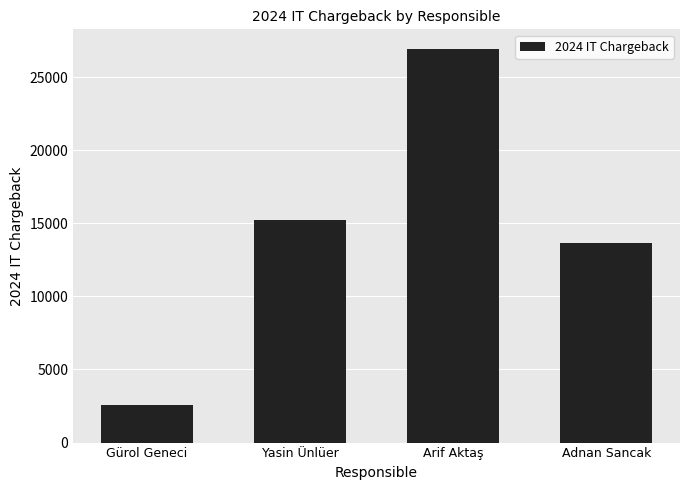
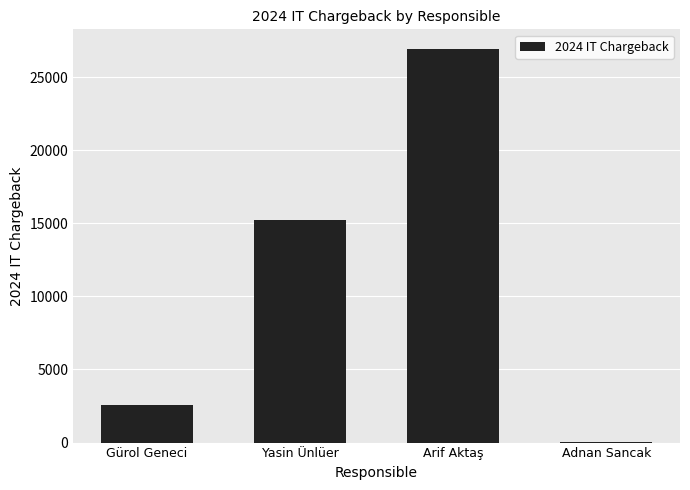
  {
    "Gürol Geneci": 2500,
    "Yasin Ünlüer": 15200,
    "Arif Aktaş": 26900,
-   "Adnan Sancak": 13700
+   "Adnan Sancak": 0
  }
